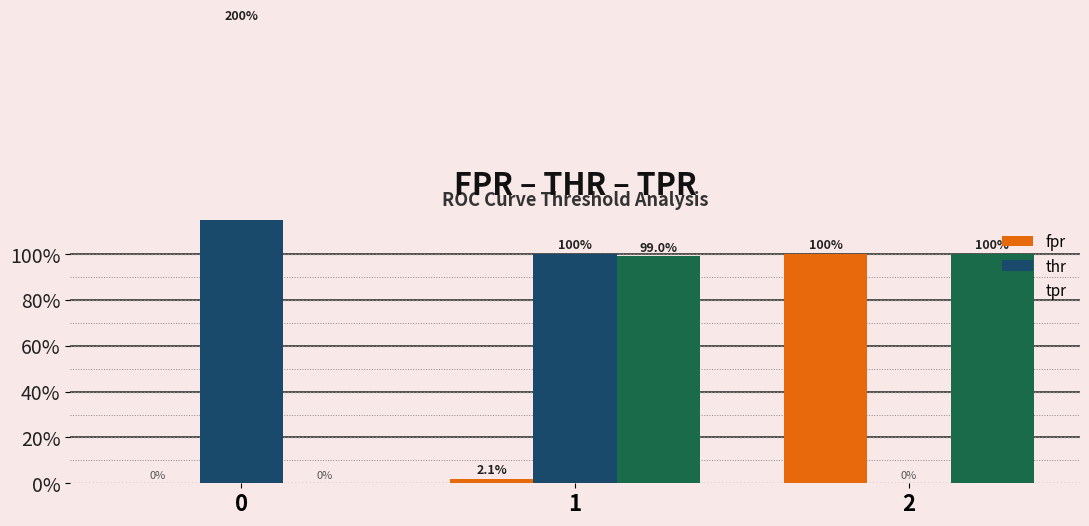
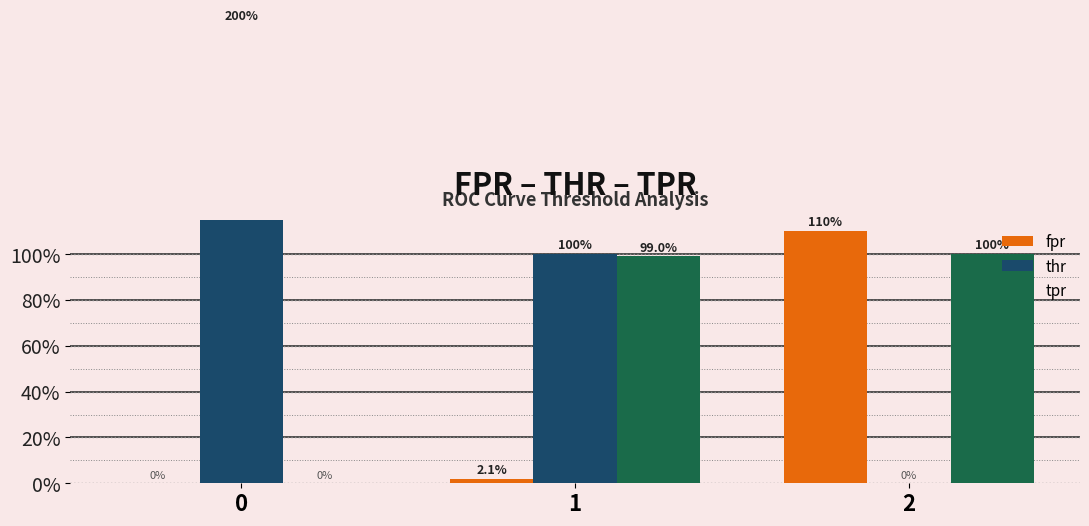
  {
    "fpr": {
      "0": "0%",
      "1": "2.1%",
-     "2": "100%"
+     "2": "110%"
    }
  }
